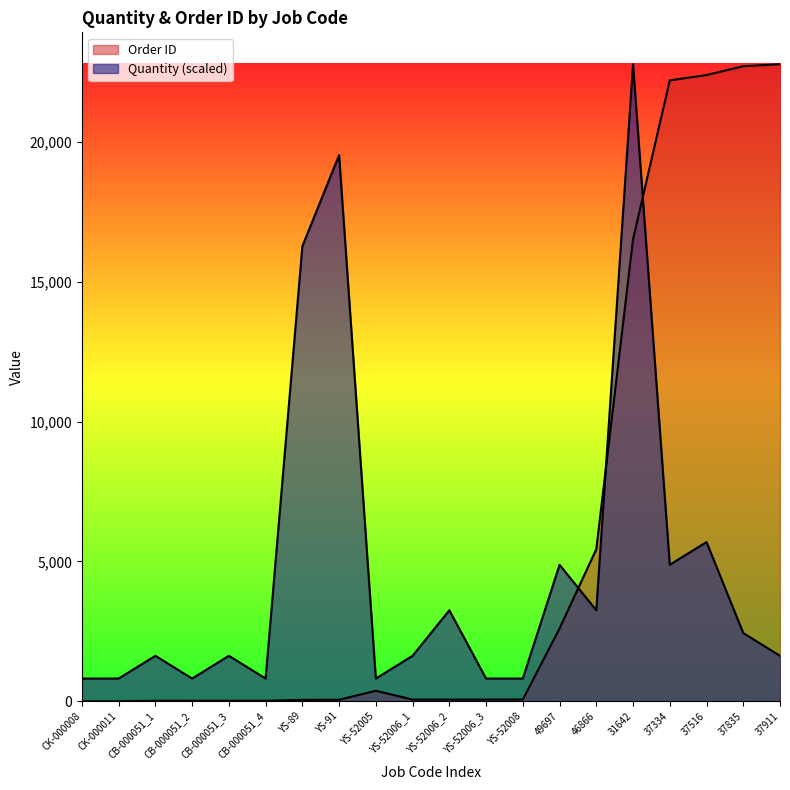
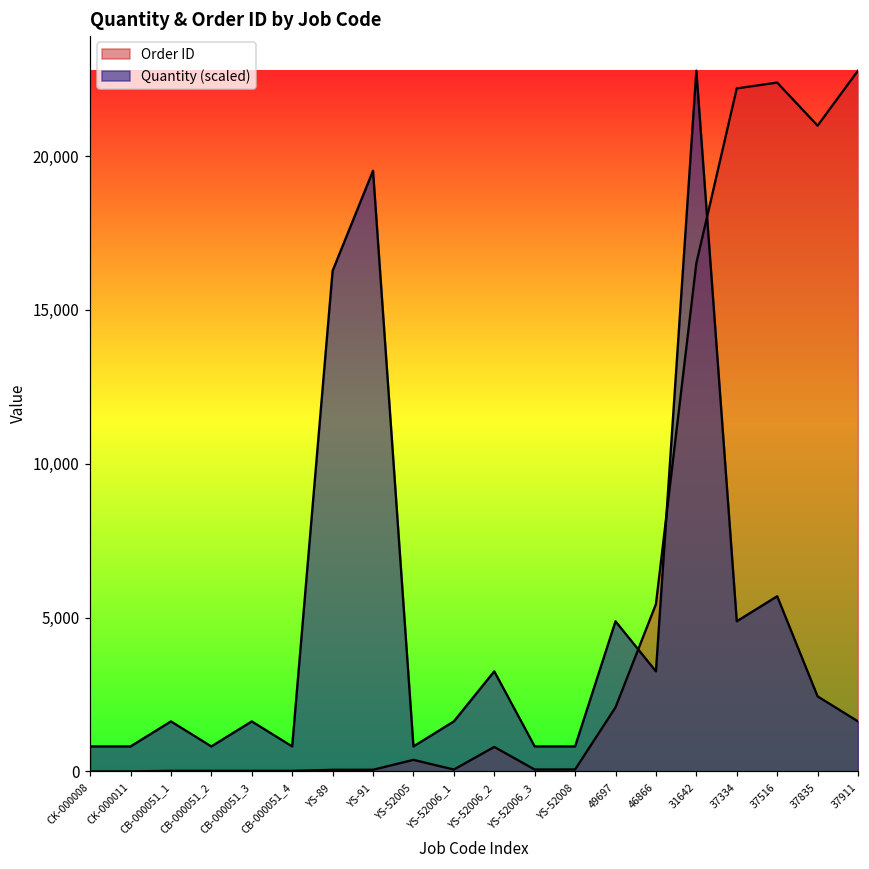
  {
    "Order ID": {
      "CK-000008": "0",
      "CK-000011": "0",
      "CB-000051_1": "0",
      "CB-000051_2": "0",
      "CB-000051_3": "0",
      "CB-000051_4": "0",
      "YS-89": "100",
      "YS-91": "100",
      "YS-52005": "400",
      "YS-52006_1": "100",
-     "YS-52006_2": "100",
+     "YS-52006_2": "800",
      "YS-52006_3": "100",
      "YS-52008": "100",
-     "49697": "2,600",
+     "49697": "2,100",
      "46866": "5,400",
      "31642": "16,500",
      "37334": "22,200",
      "37516": "22,400",
-     "37835": "22,700",
+     "37835": "21,000",
      "37911": "22,800"
    },
    "Quantity (scaled)": {
      "CK-000008": "800",
      "CK-000011": "800",
      "CB-000051_1": "1,600",
      "CB-000051_2": "800",
      "CB-000051_3": "1,600",
      "CB-000051_4": "800",
      "YS-89": "16,300",
      "YS-91": "19,500",
      "YS-52005": "800",
      "YS-52006_1": "1,600",
      "YS-52006_2": "3,300",
      "YS-52006_3": "800",
      "YS-52008": "800",
      "49697": "4,900",
      "46866": "3,300",
      "31642": "22,800",
      "37334": "4,900",
      "37516": "5,700",
      "37835": "2,400",
      "37911": "1,600"
    }
  }
